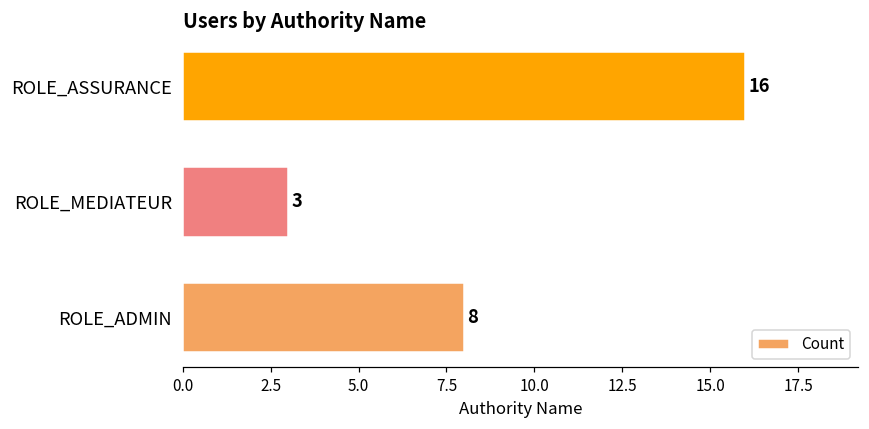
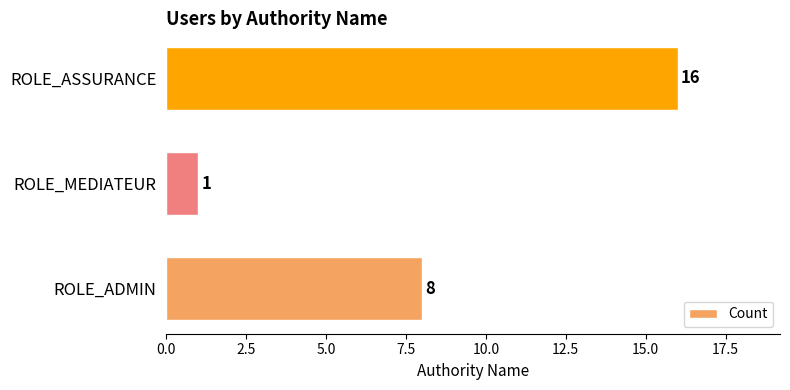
  {
    "ROLE_ASSURANCE": 16,
-   "ROLE_MEDIATEUR": 3,
+   "ROLE_MEDIATEUR": 1,
    "ROLE_ADMIN": 8
  }
